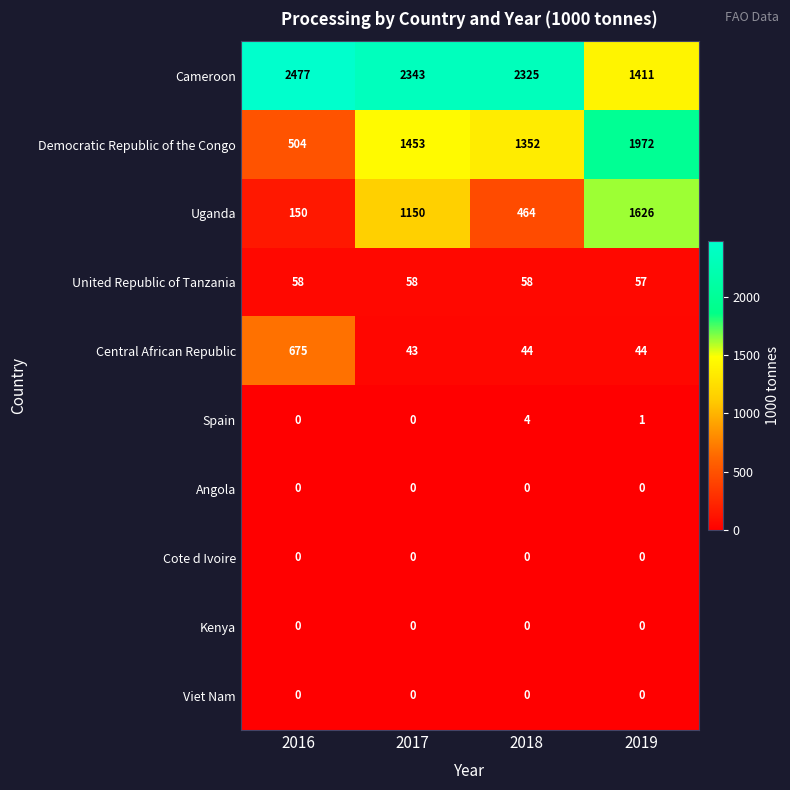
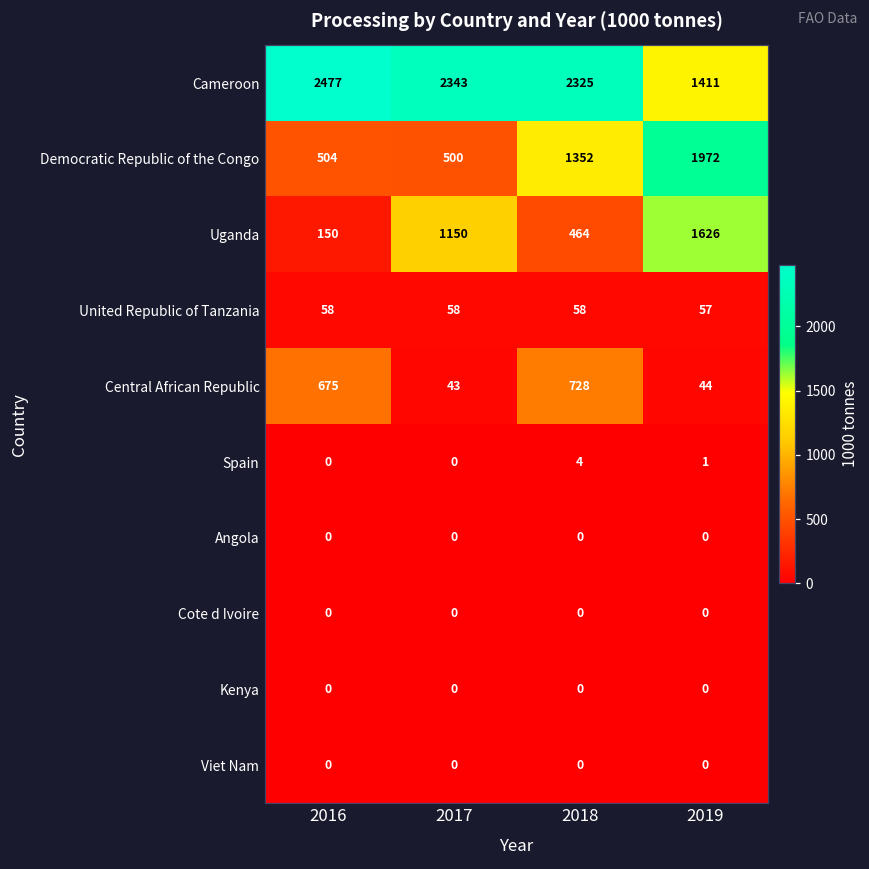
  {
    "Cameroon": {
      "2016": 2477,
      "2017": 2343,
      "2018": 2325,
      "2019": 1411
    },
    "Democratic Republic of the Congo": {
      "2016": 504,
-     "2017": 1453,
+     "2017": 500,
      "2018": 1352,
      "2019": 1972
    },
    "Uganda": {
      "2016": 150,
      "2017": 1150,
      "2018": 464,
      "2019": 1626
    },
    "United Republic of Tanzania": {
      "2016": 58,
      "2017": 58,
      "2018": 58,
      "2019": 57
    },
    "Central African Republic": {
      "2016": 675,
      "2017": 43,
-     "2018": 44,
+     "2018": 728,
      "2019": 44
    },
    "Spain": {
      "2016": 0,
      "2017": 0,
      "2018": 4,
      "2019": 1
    },
    "Angola": {
      "2016": 0,
      "2017": 0,
      "2018": 0,
      "2019": 0
    },
    "Cote d Ivoire": {
      "2016": 0,
      "2017": 0,
      "2018": 0,
      "2019": 0
    },
    "Kenya": {
      "2016": 0,
      "2017": 0,
      "2018": 0,
      "2019": 0
    },
    "Viet Nam": {
      "2016": 0,
      "2017": 0,
      "2018": 0,
      "2019": 0
    }
  }
